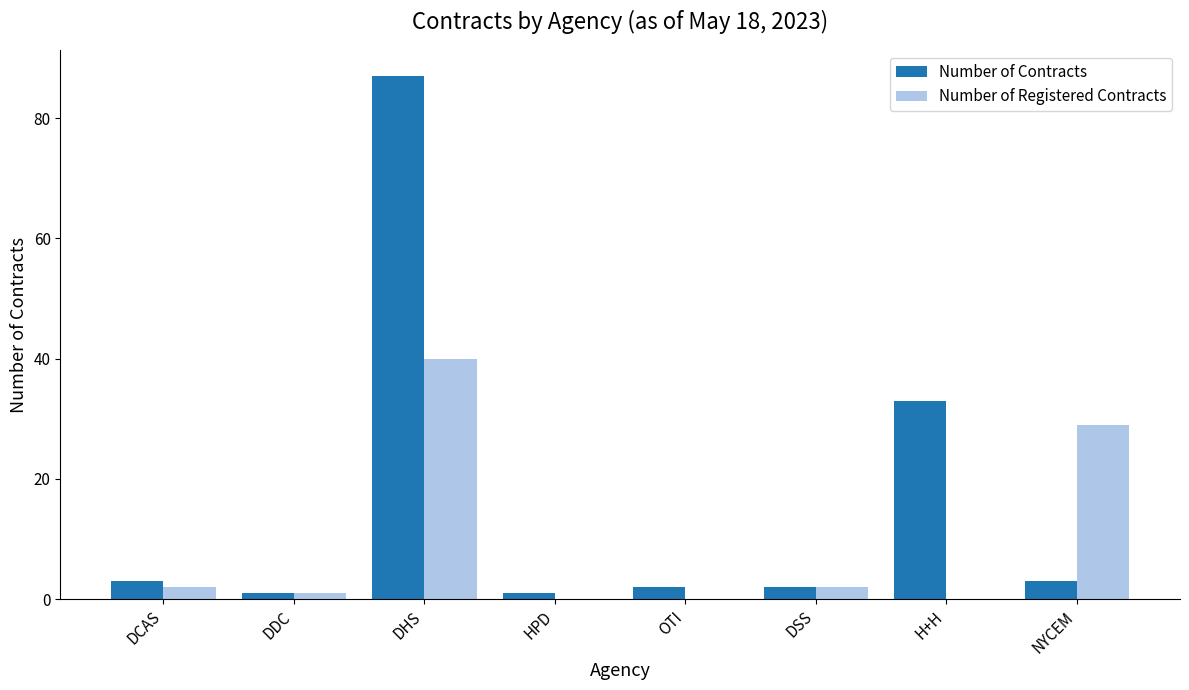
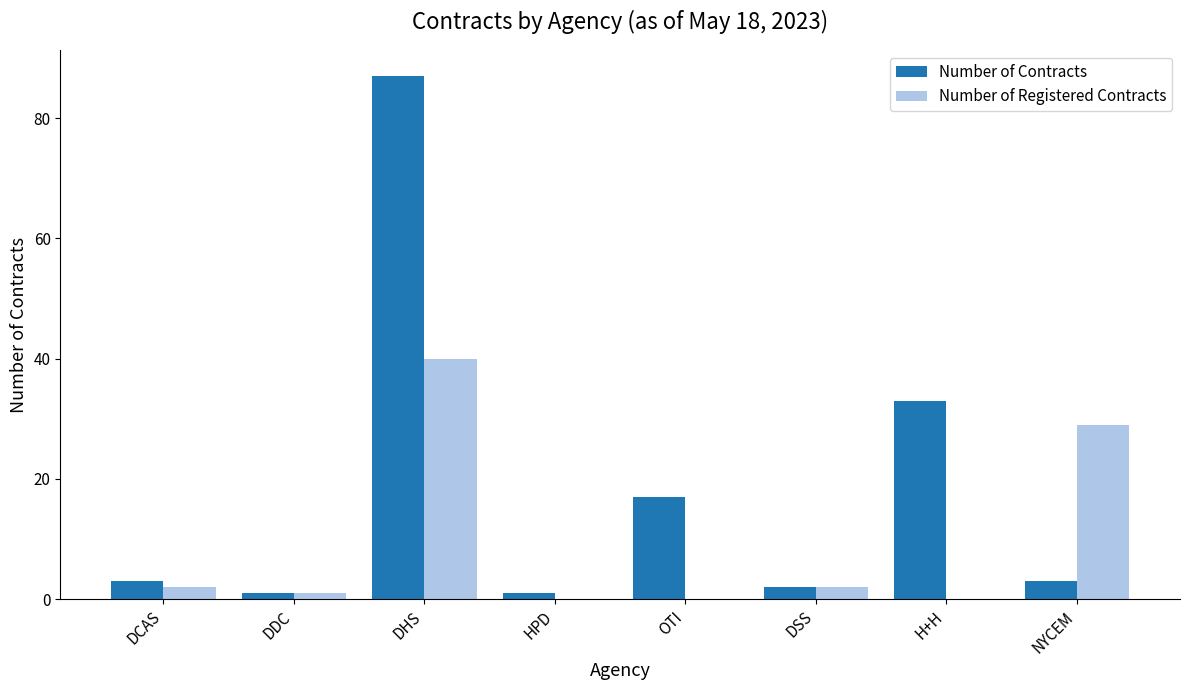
  {
    "Number of Contracts": {
      "DCAS": 3,
      "DDC": 1,
      "DHS": 87,
      "HPD": 1,
-     "OTI": 2,
+     "OTI": 17,
      "DSS": 2,
      "H+H": 33,
      "NYCEM": 3
    },
    "Number of Registered Contracts": {
      "DCAS": 2,
      "DDC": 1,
      "DHS": 40,
      "HPD": 0,
      "OTI": 0,
      "DSS": 2,
      "H+H": 0,
      "NYCEM": 29
    }
  }
